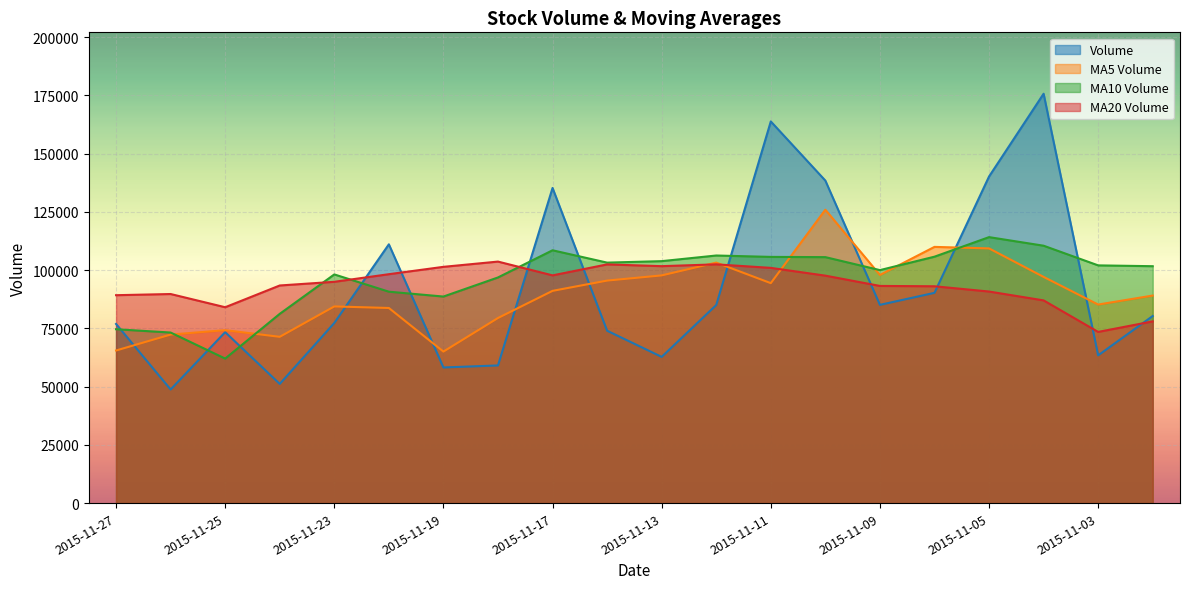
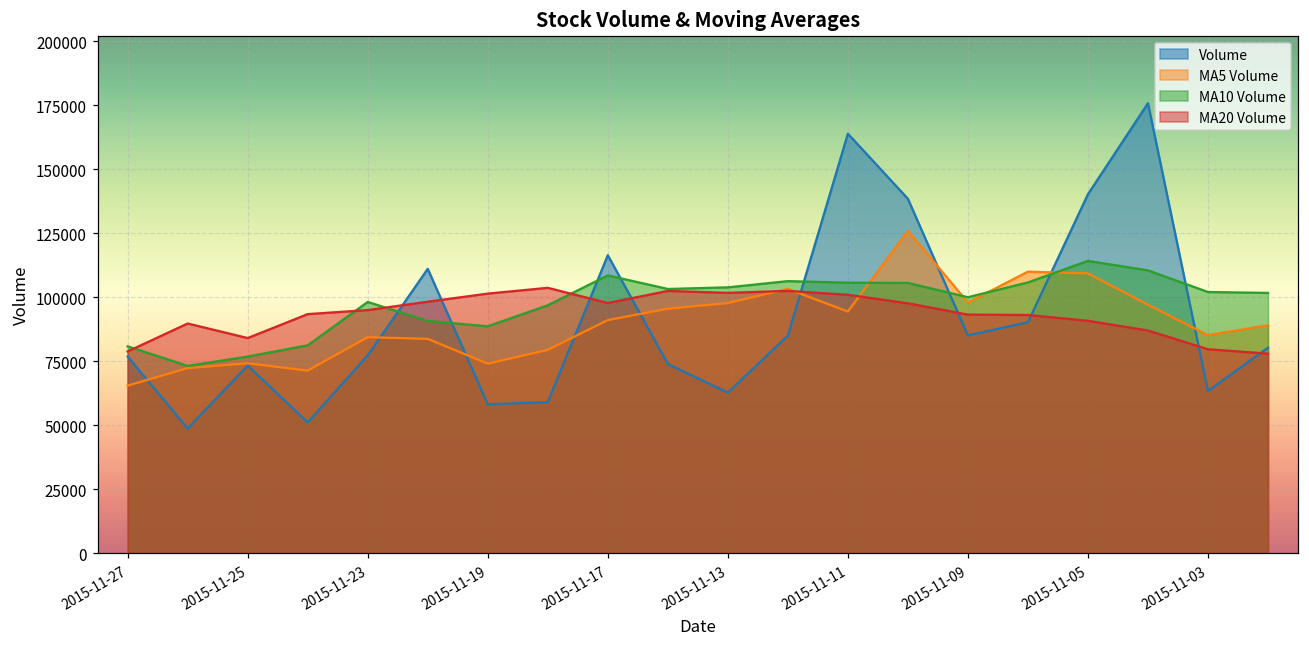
  {
    "Volume": {
      "2015-11-27": 77000,
      "2015-11-23": 77000,
      "2015-11-19": 58000,
-     "2015-11-17": 135000,
+     "2015-11-17": 116000,
      "2015-11-13": 63000,
      "2015-11-11": 164000,
      "2015-11-09": 85000,
      "2015-11-05": 140000,
      "2015-11-03": 63000
    },
    "MA5 Volume": {
      "2015-11-27": 66000,
      "2015-11-23": 84000,
-     "2015-11-19": 65000,
+     "2015-11-19": 74000,
      "2015-11-17": 91000,
      "2015-11-13": 98000,
      "2015-11-11": 94000,
      "2015-11-09": 98000,
      "2015-11-05": 109000,
      "2015-11-03": 85000
    },
    "MA10 Volume": {
-     "2015-11-27": 75000,
-     "2015-11-25": 62000,
+     "2015-11-27": 81000,
+     "2015-11-25": 77000,
      "2015-11-23": 98000,
      "2015-11-19": 89000,
      "2015-11-17": 109000,
      "2015-11-13": 104000,
      "2015-11-11": 106000,
      "2015-11-09": 100000,
      "2015-11-05": 114000,
      "2015-11-03": 102000
    },
    "MA20 Volume": {
-     "2015-11-27": 89000,
+     "2015-11-27": 79000,
      "2015-11-25": 84000,
      "2015-11-23": 95000,
      "2015-11-19": 101000,
      "2015-11-17": 98000,
      "2015-11-13": 102000,
      "2015-11-11": 101000,
      "2015-11-09": 93000,
      "2015-11-05": 91000,
-     "2015-11-03": 73000
+     "2015-11-03": 80000
    }
  }
